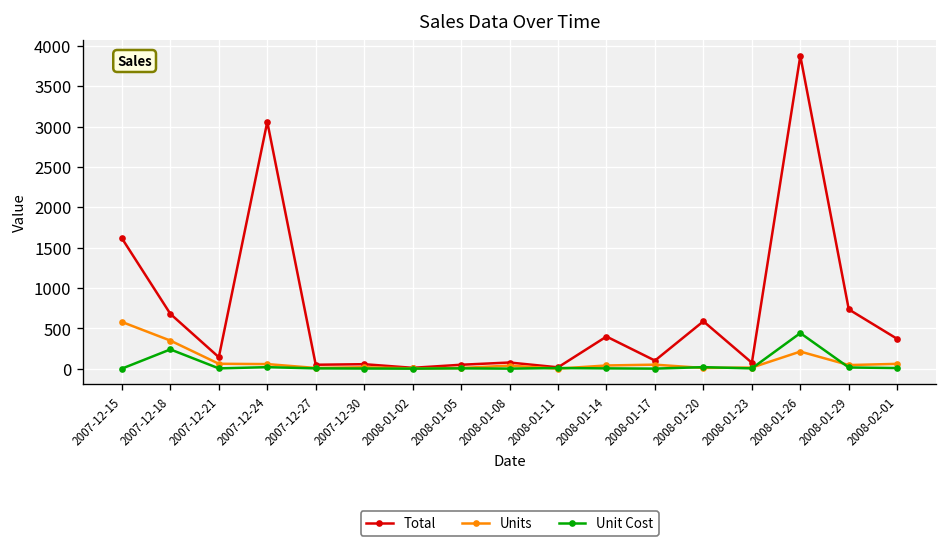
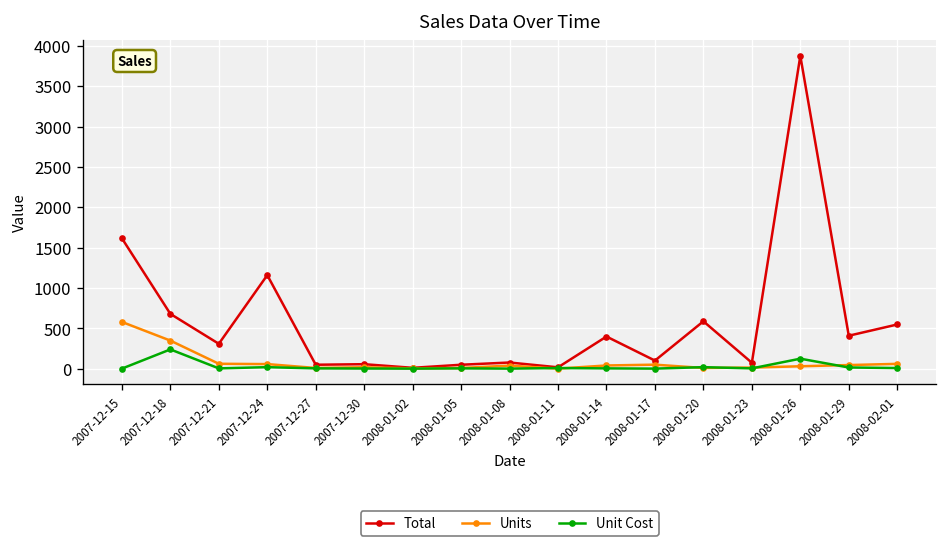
  {
    "Total": {
      "2007-12-15": 1600,
      "2007-12-18": 700,
-     "2007-12-21": 100,
-     "2007-12-24": 3100,
+     "2007-12-21": 300,
+     "2007-12-24": 1200,
      "2007-12-27": 0,
      "2008-01-05": 0,
      "2008-01-08": 100,
      "2008-01-14": 400,
      "2008-01-17": 100,
      "2008-01-20": 600,
      "2008-01-23": 100,
      "2008-01-26": 3900,
-     "2008-01-29": 700,
-     "2008-02-01": 400
+     "2008-01-29": 400,
+     "2008-02-01": 500
    },
    "Units": {
      "2007-12-15": 600,
      "2007-12-18": 300,
      "2007-12-21": 100,
      "2007-12-24": 100,
      "2008-01-17": 100,
-     "2008-01-26": 200,
+     "2008-01-26": 0,
      "2008-02-01": 100
    },
    "Unit Cost": {
      "2007-12-15": 0,
      "2007-12-18": 200,
      "2007-12-21": 0,
      "2007-12-24": 0,
      "2008-01-17": 0,
-     "2008-01-26": 400,
+     "2008-01-26": 100,
      "2008-02-01": 0
    }
  }
